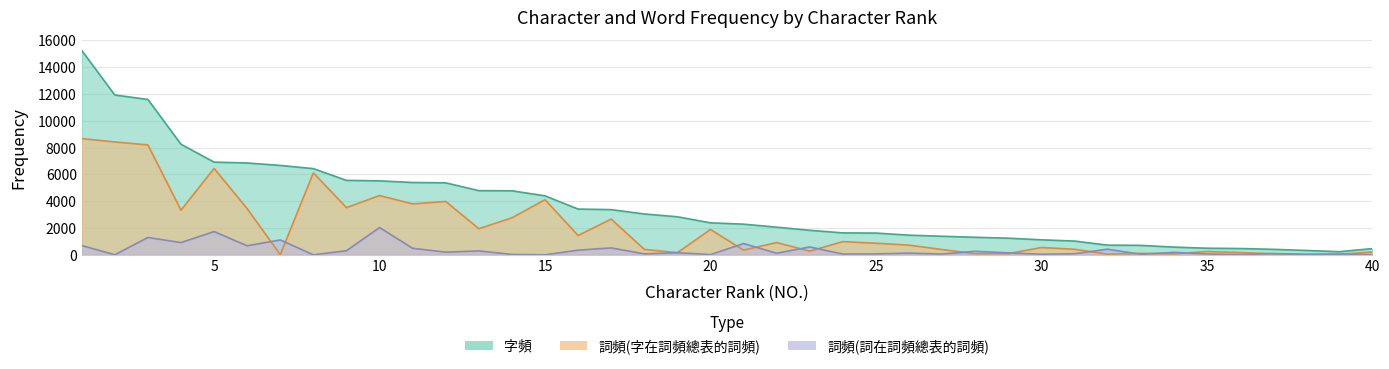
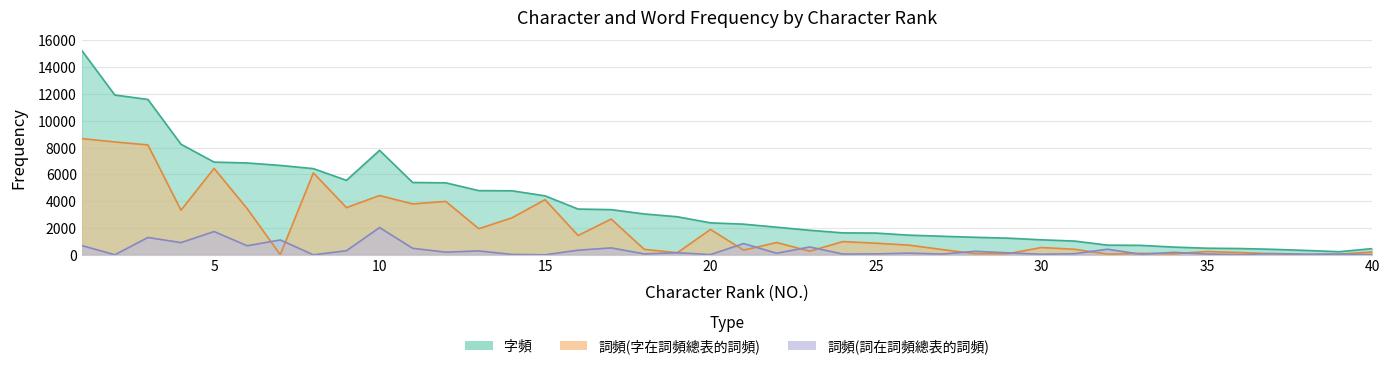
  {
    "字頻": {
      "5": 6900,
-     "10": 5500,
+     "10": 7800,
      "15": 4400,
      "20": 2400,
      "25": 1600,
      "30": 1100,
      "35": 500,
      "40": 500
    },
    "詞頻(字在詞頻總表的詞頻)": {
      "5": 6400,
      "10": 4400,
      "15": 4100,
      "20": 1900,
      "25": 900,
      "30": 500,
      "40": 200
    },
    "詞頻(詞在詞頻總表的詞頻)": {
      "5": 1700,
      "10": 2000,
      "15": 0,
      "20": 0,
      "25": 100,
      "30": 0,
      "40": 0
    }
  }
